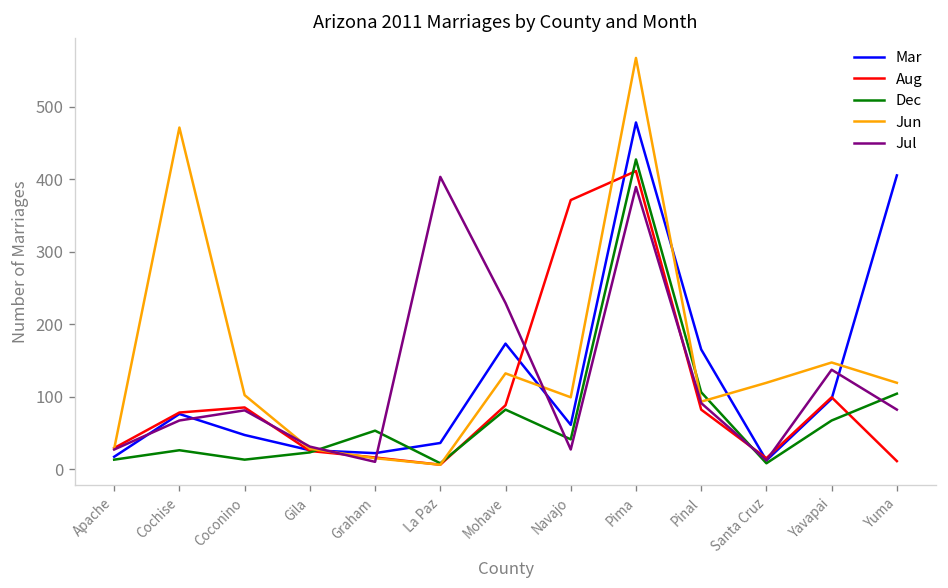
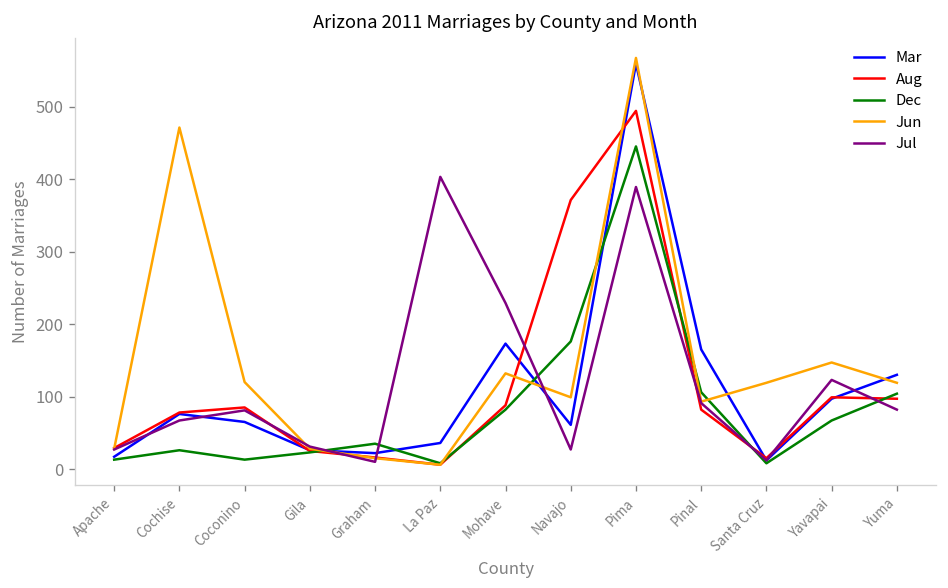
  {
    "Mar": {
-     "Coconino": 50,
+     "Coconino": 70,
      "Graham": 20,
      "La Paz": 40,
      "Mohave": 170,
      "Navajo": 60,
-     "Pima": 480,
+     "Pima": 560,
      "Pinal": 170,
-     "Yuma": 410
+     "Yuma": 130
    },
    "Aug": {
      "Mohave": 90,
      "Navajo": 370,
-     "Pima": 410,
+     "Pima": 490,
      "Pinal": 80,
-     "Yuma": 10
+     "Yuma": 100
    },
    "Dec": {
      "Cochise": 30,
      "Coconino": 10,
-     "Graham": 50,
+     "Graham": 40,
      "Mohave": 80,
-     "Navajo": 40,
-     "Pima": 430,
+     "Navajo": 180,
+     "Pima": 450,
      "Pinal": 110,
      "Yavapai": 70,
      "Yuma": 100
    },
    "Jun": {
      "Cochise": 470,
-     "Coconino": 100,
+     "Coconino": 120,
      "Mohave": 130,
      "Navajo": 100,
      "Pima": 570,
      "Santa Cruz": 120,
      "Yavapai": 150,
      "Yuma": 120
    },
    "Jul": {
      "Cochise": 70,
      "Graham": 10,
      "La Paz": 400,
      "Mohave": 230,
      "Navajo": 30,
      "Pima": 390,
-     "Yavapai": 140,
+     "Yavapai": 120,
      "Yuma": 80
    }
  }
